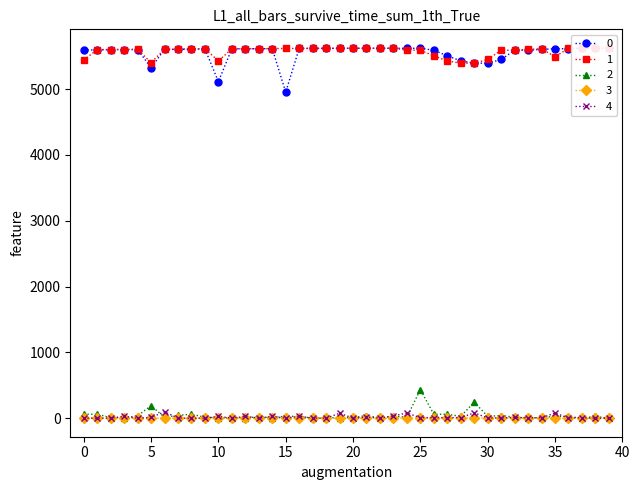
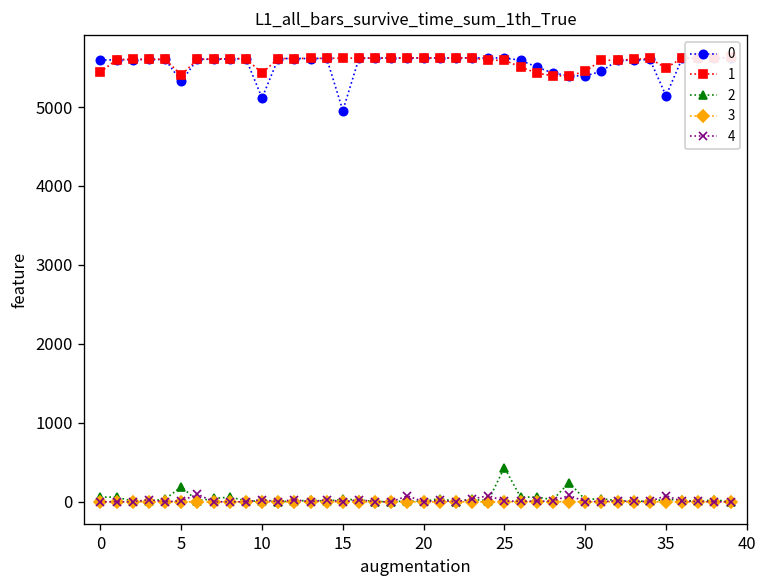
  {
    "0": {
      "0": 5600,
      "5": 5300,
      "10": 5100,
      "15": 5000,
      "30": 5400,
-     "35": 5600
+     "35": 5100
    },
    "1": {
      "0": 5400,
      "5": 5400,
      "10": 5400,
      "15": 5600,
      "30": 5500,
      "35": 5500
    },
    "2": {
      "0": 100,
      "5": 200,
      "25": 400
    },
    "4": {
      "35": 100
    }
  }
